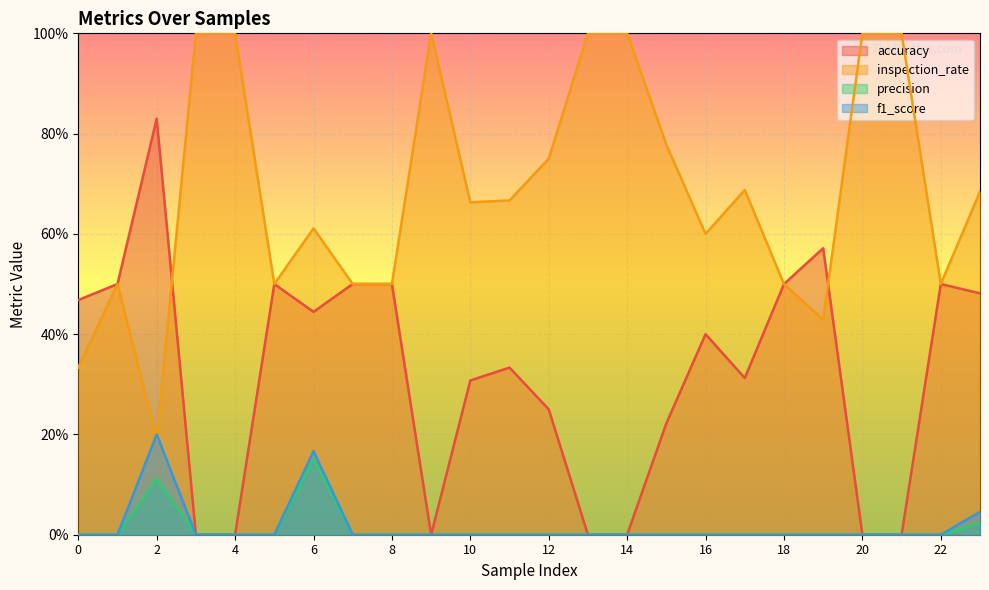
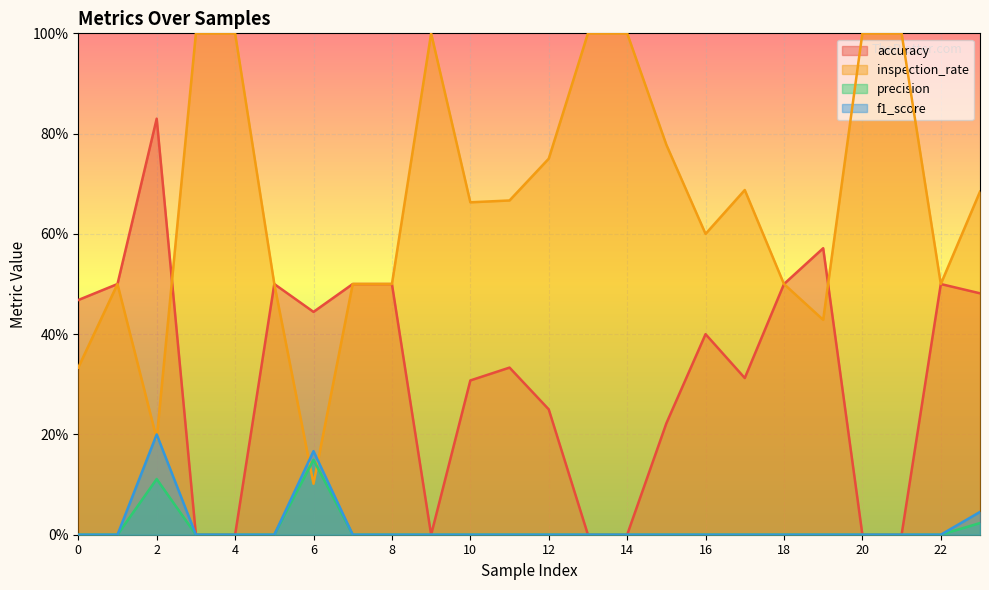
  {
    "accuracy": {
      "0": "47%",
      "2": "83%",
      "6": "44%",
      "10": "31%",
      "12": "25%",
      "16": "40%"
    },
    "inspection_rate": {
      "0": "33%",
      "2": "19%",
      "4": "100%",
-     "6": "61%",
+     "6": "10%",
      "10": "66%",
      "12": "75%",
      "14": "100%",
      "16": "60%",
      "20": "100%"
    },
    "precision": {
      "2": "11%",
      "6": "15%"
    },
    "f1_score": {
      "2": "20%",
      "6": "17%"
    }
  }
